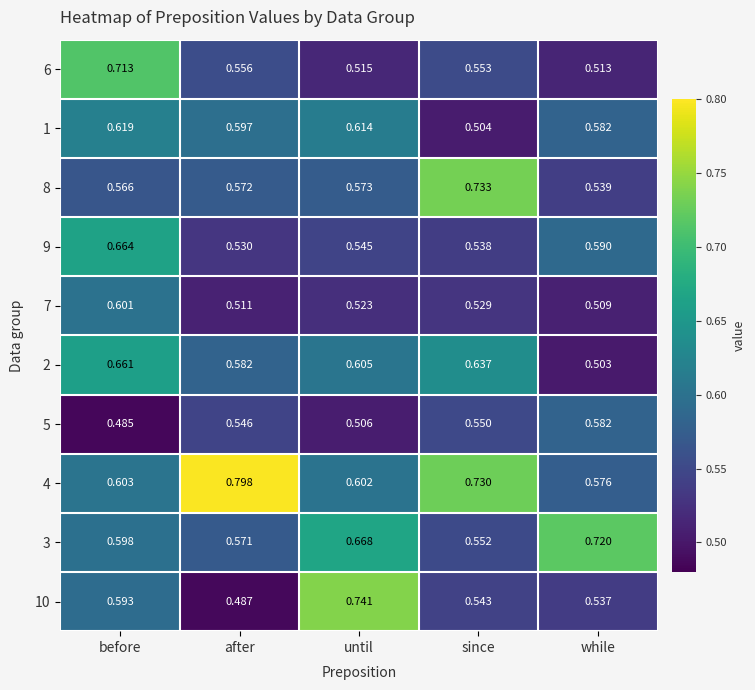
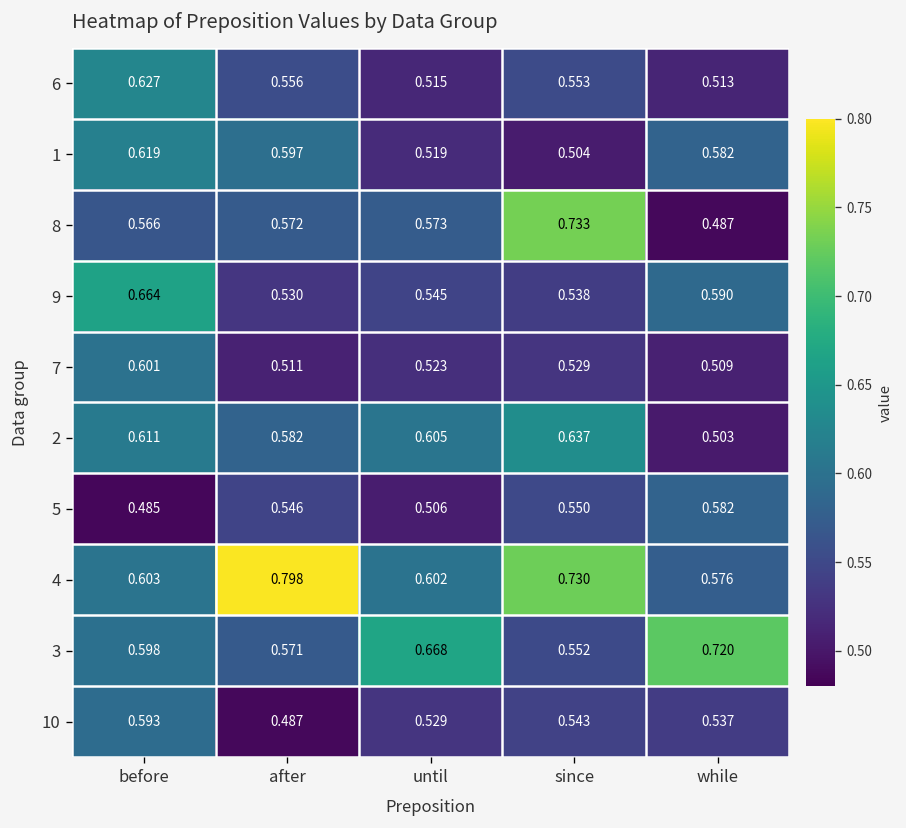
  {
    "6": {
-     "before": 0.713,
+     "before": 0.627,
      "after": 0.556,
      "until": 0.515,
      "since": 0.553,
      "while": 0.513
    },
    "1": {
      "before": 0.619,
      "after": 0.597,
-     "until": 0.614,
+     "until": 0.519,
      "since": 0.504,
      "while": 0.582
    },
    "8": {
      "before": 0.566,
      "after": 0.572,
      "until": 0.573,
      "since": 0.733,
-     "while": 0.539
+     "while": 0.487
    },
    "9": {
      "before": 0.664,
      "after": 0.530,
      "until": 0.545,
      "since": 0.538,
      "while": 0.590
    },
    "7": {
      "before": 0.601,
      "after": 0.511,
      "until": 0.523,
      "since": 0.529,
      "while": 0.509
    },
    "2": {
-     "before": 0.661,
+     "before": 0.611,
      "after": 0.582,
      "until": 0.605,
      "since": 0.637,
      "while": 0.503
    },
    "5": {
      "before": 0.485,
      "after": 0.546,
      "until": 0.506,
      "since": 0.550,
      "while": 0.582
    },
    "4": {
      "before": 0.603,
      "after": 0.798,
      "until": 0.602,
      "since": 0.730,
      "while": 0.576
    },
    "3": {
      "before": 0.598,
      "after": 0.571,
      "until": 0.668,
      "since": 0.552,
      "while": 0.720
    },
    "10": {
      "before": 0.593,
      "after": 0.487,
-     "until": 0.741,
+     "until": 0.529,
      "since": 0.543,
      "while": 0.537
    }
  }
